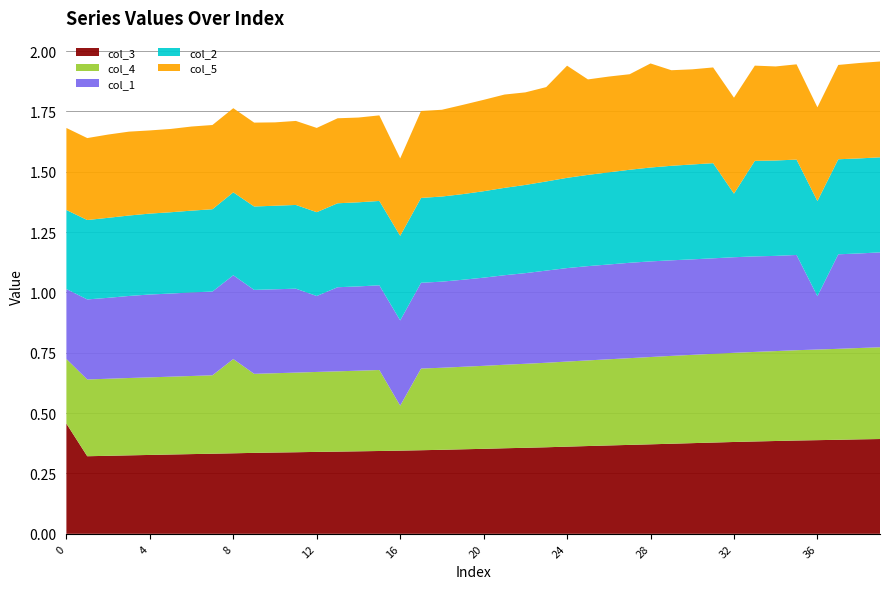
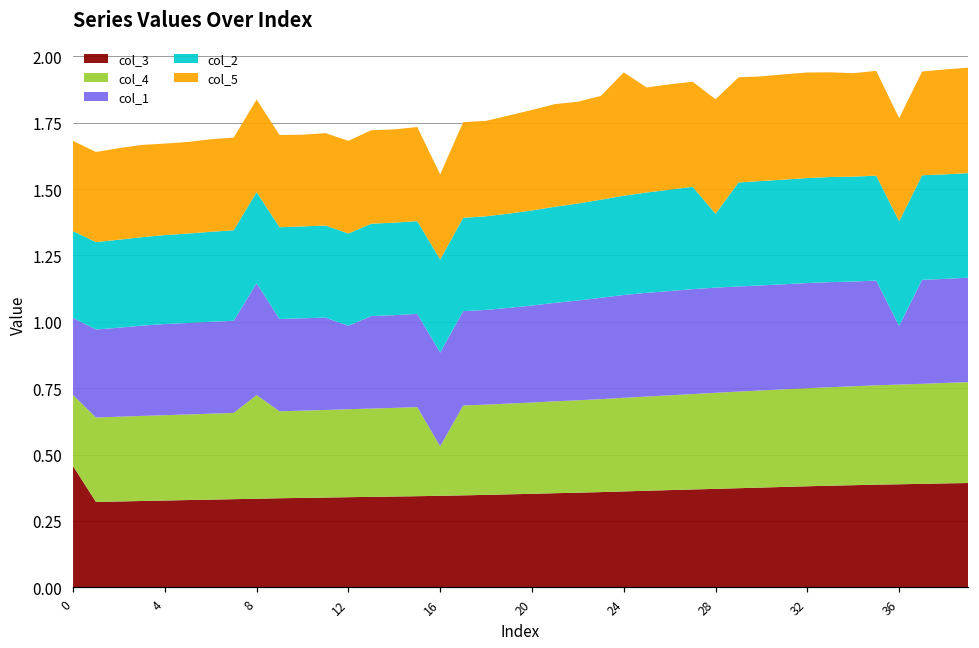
  {
    "col_3": {
      "0": 0.46,
      "4": 0.33,
      "8": 0.33,
      "12": 0.34,
      "16": 0.34,
      "20": 0.35,
      "24": 0.36,
      "28": 0.37,
      "32": 0.38,
      "36": 0.39
    },
    "col_4": {
      "0": 0.27,
      "4": 0.32,
      "8": 0.39,
      "12": 0.33,
      "16": 0.19,
      "20": 0.34,
      "24": 0.35,
      "28": 0.36,
      "32": 0.37,
      "36": 0.38
    },
    "col_1": {
      "0": 0.29,
      "4": 0.34,
-     "8": 0.35,
+     "8": 0.42,
      "12": 0.31,
      "16": 0.35,
      "20": 0.37,
      "24": 0.39,
      "28": 0.40,
      "32": 0.40,
      "36": 0.22
    },
    "col_2": {
      "0": 0.33,
      "4": 0.34,
      "8": 0.34,
      "12": 0.35,
      "16": 0.35,
      "20": 0.36,
      "24": 0.37,
-     "28": 0.39,
-     "32": 0.26,
+     "28": 0.28,
+     "32": 0.40,
      "36": 0.39
    },
    "col_5": {
      "0": 0.34,
      "4": 0.34,
      "8": 0.35,
      "12": 0.35,
      "16": 0.32,
      "20": 0.38,
      "24": 0.46,
      "28": 0.43,
      "32": 0.40,
      "36": 0.39
    }
  }
